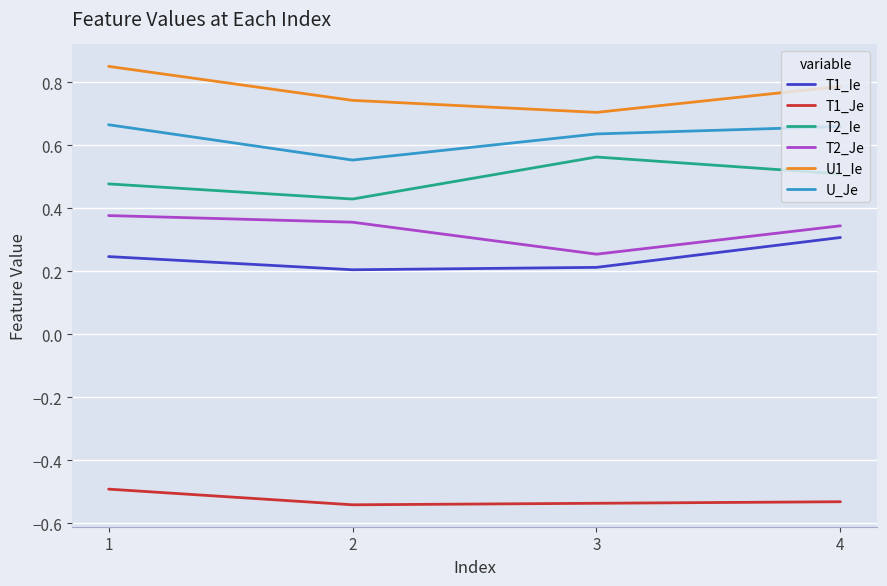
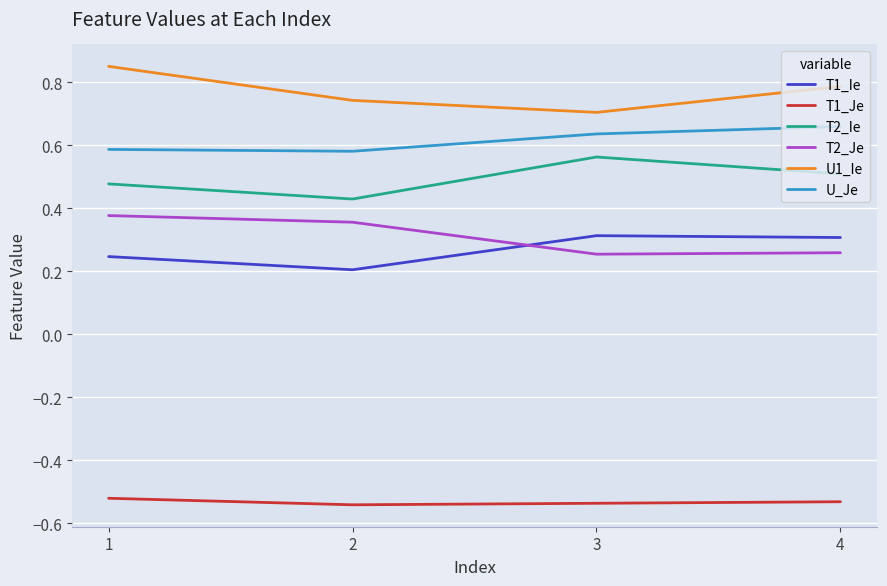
  {
    "T1_Ie": {
      "1": 0.25,
      "2": 0.20,
-     "3": 0.21,
+     "3": 0.31,
      "4": 0.31
    },
    "T1_Je": {
-     "1": -0.49,
+     "1": -0.52,
      "2": -0.54,
      "3": -0.54,
      "4": -0.53
    },
    "T2_Ie": {
      "1": 0.48,
      "2": 0.43,
      "3": 0.56
    },
    "T2_Je": {
      "1": 0.38,
      "2": 0.36,
      "3": 0.25,
-     "4": 0.34
+     "4": 0.26
    },
    "U1_Ie": {
      "1": 0.85,
      "2": 0.74,
      "3": 0.70
    },
    "U_Je": {
-     "1": 0.66,
-     "2": 0.55,
+     "1": 0.59,
+     "2": 0.58,
      "3": 0.64
    }
  }
